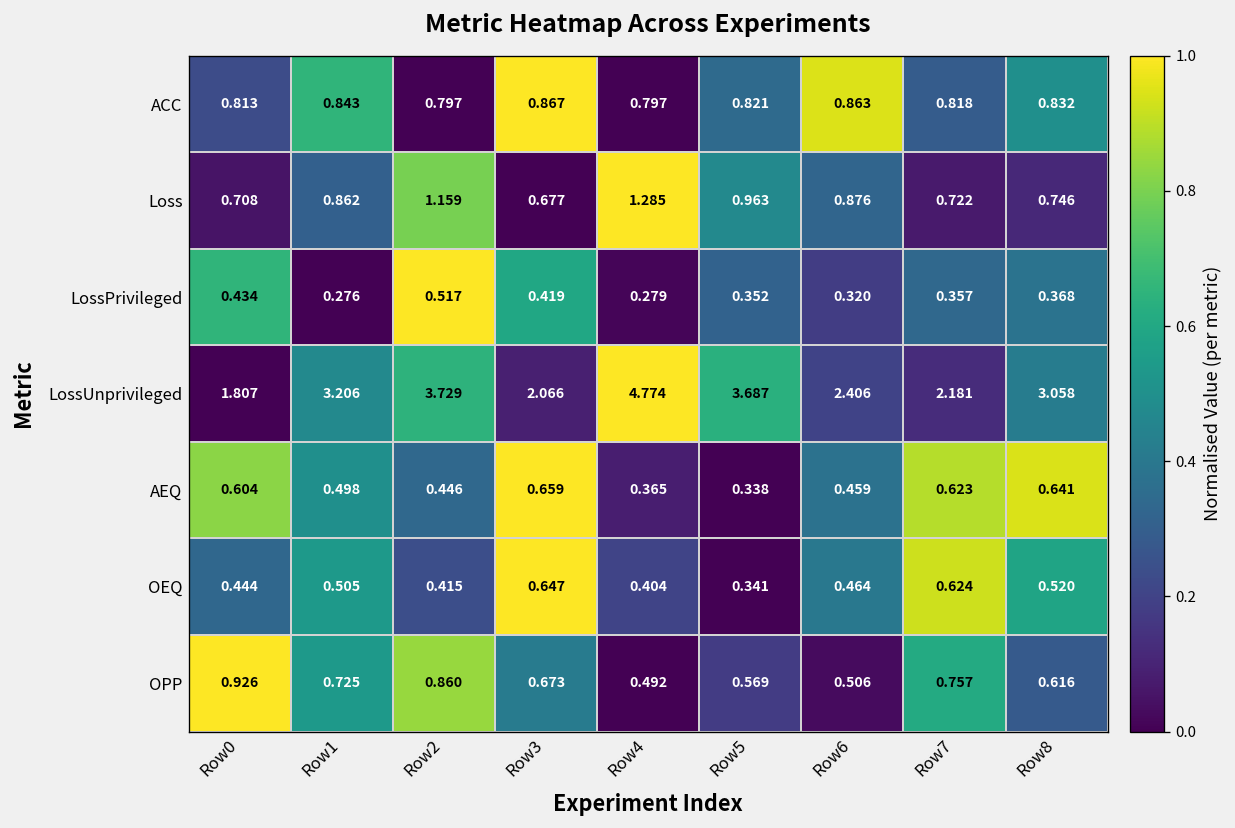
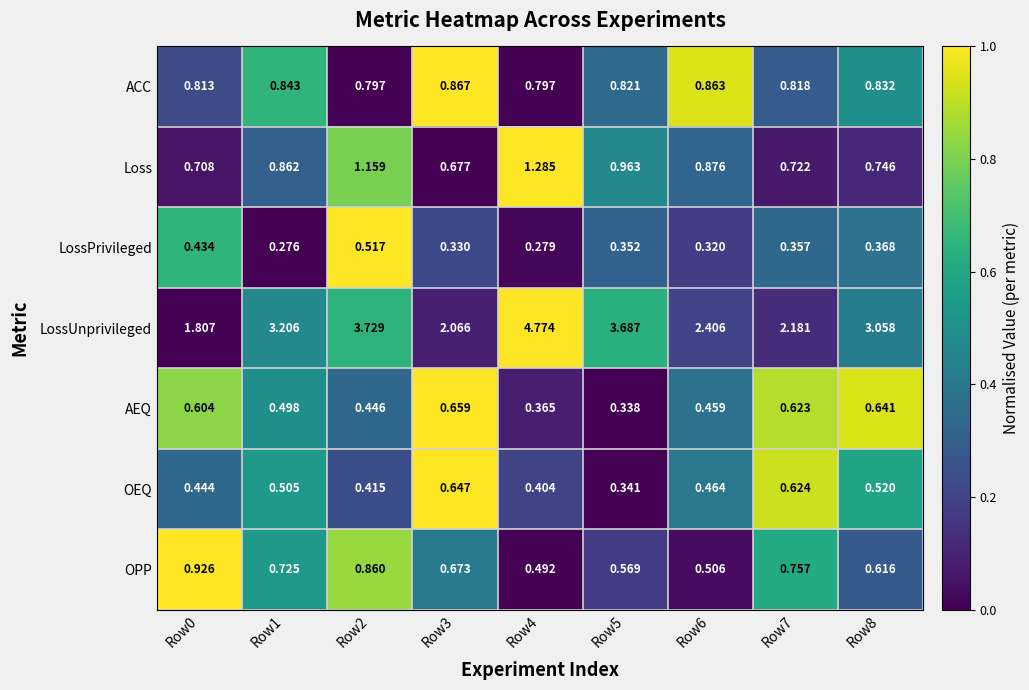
  {
    "ACC": {
      "Row0": 0.813,
      "Row1": 0.843,
      "Row2": 0.797,
      "Row3": 0.867,
      "Row4": 0.797,
      "Row5": 0.821,
      "Row6": 0.863,
      "Row7": 0.818,
      "Row8": 0.832
    },
    "Loss": {
      "Row0": 0.708,
      "Row1": 0.862,
      "Row2": 1.159,
      "Row3": 0.677,
      "Row4": 1.285,
      "Row5": 0.963,
      "Row6": 0.876,
      "Row7": 0.722,
      "Row8": 0.746
    },
    "LossPrivileged": {
      "Row0": 0.434,
      "Row1": 0.276,
      "Row2": 0.517,
-     "Row3": 0.419,
+     "Row3": 0.330,
      "Row4": 0.279,
      "Row5": 0.352,
      "Row6": 0.320,
      "Row7": 0.357,
      "Row8": 0.368
    },
    "LossUnprivileged": {
      "Row0": 1.807,
      "Row1": 3.206,
      "Row2": 3.729,
      "Row3": 2.066,
      "Row4": 4.774,
      "Row5": 3.687,
      "Row6": 2.406,
      "Row7": 2.181,
      "Row8": 3.058
    },
    "AEQ": {
      "Row0": 0.604,
      "Row1": 0.498,
      "Row2": 0.446,
      "Row3": 0.659,
      "Row4": 0.365,
      "Row5": 0.338,
      "Row6": 0.459,
      "Row7": 0.623,
      "Row8": 0.641
    },
    "OEQ": {
      "Row0": 0.444,
      "Row1": 0.505,
      "Row2": 0.415,
      "Row3": 0.647,
      "Row4": 0.404,
      "Row5": 0.341,
      "Row6": 0.464,
      "Row7": 0.624,
      "Row8": 0.520
    },
    "OPP": {
      "Row0": 0.926,
      "Row1": 0.725,
      "Row2": 0.860,
      "Row3": 0.673,
      "Row4": 0.492,
      "Row5": 0.569,
      "Row6": 0.506,
      "Row7": 0.757,
      "Row8": 0.616
    }
  }
